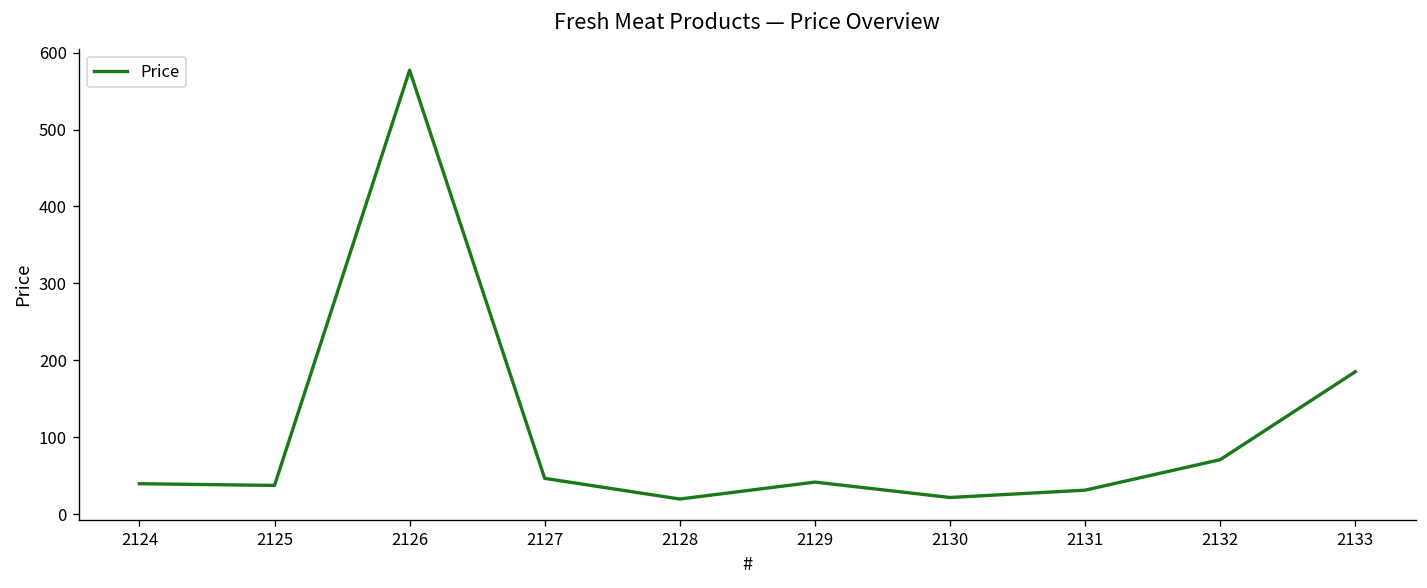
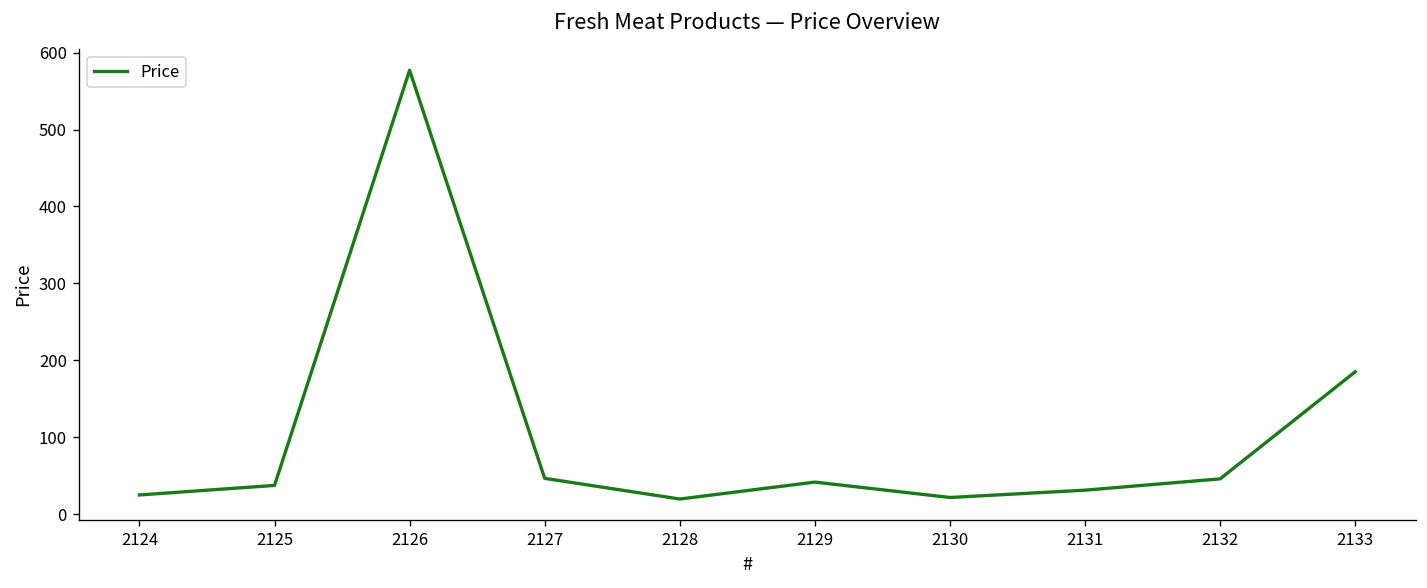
  {
-   "2124": 40,
+   "2124": 30,
    "2125": 40,
    "2126": 580,
    "2127": 50,
    "2128": 20,
    "2129": 40,
    "2130": 20,
    "2131": 30,
-   "2132": 70,
+   "2132": 50,
    "2133": 190
  }
